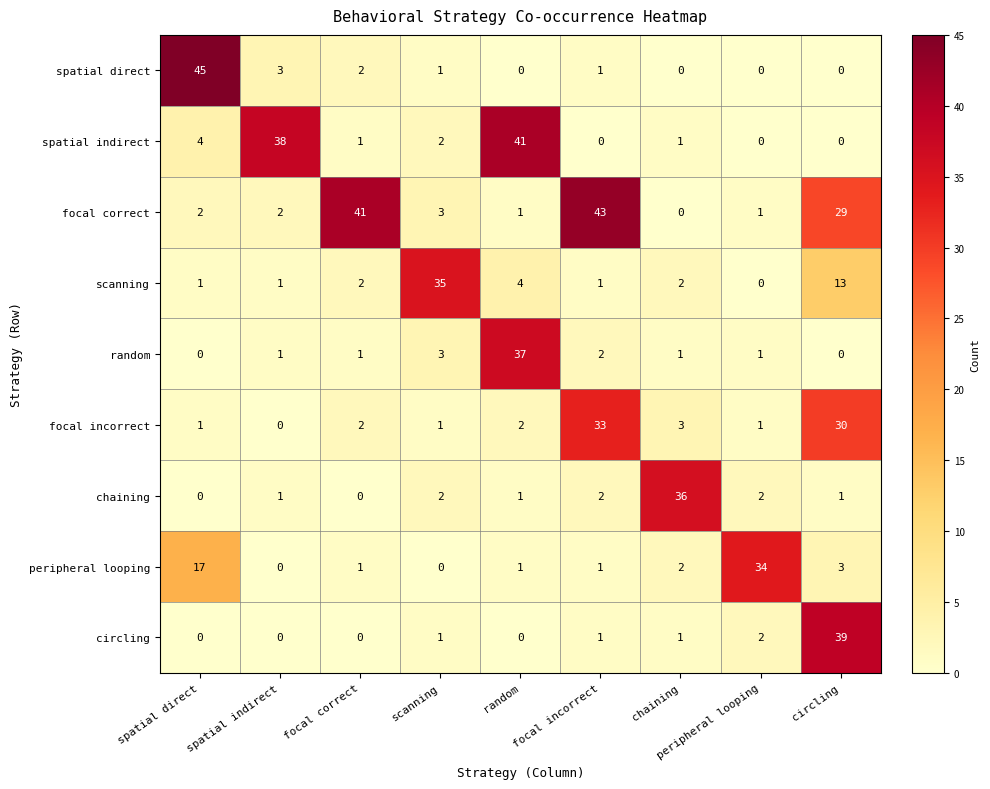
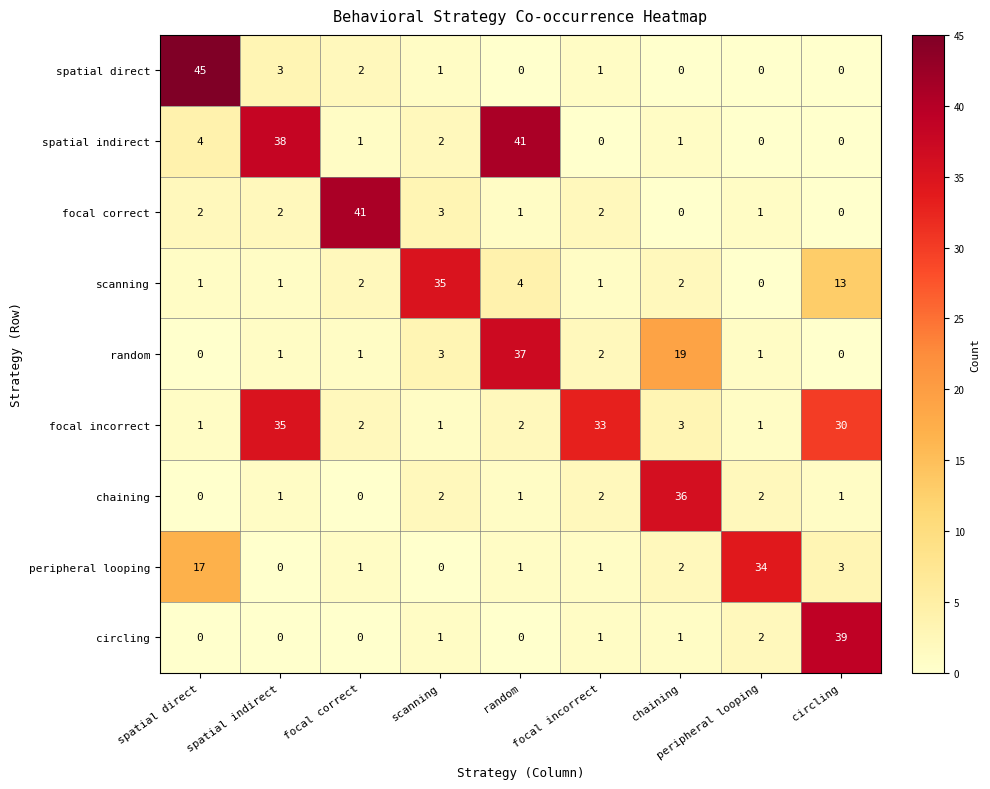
  {
    "spatial direct": {
      "spatial direct": 45,
      "spatial indirect": 3,
      "focal correct": 2,
      "scanning": 1,
      "random": 0,
      "focal incorrect": 1,
      "chaining": 0,
      "peripheral looping": 0,
      "circling": 0
    },
    "spatial indirect": {
      "spatial direct": 4,
      "spatial indirect": 38,
      "focal correct": 1,
      "scanning": 2,
      "random": 41,
      "focal incorrect": 0,
      "chaining": 1,
      "peripheral looping": 0,
      "circling": 0
    },
    "focal correct": {
      "spatial direct": 2,
      "spatial indirect": 2,
      "focal correct": 41,
      "scanning": 3,
      "random": 1,
-     "focal incorrect": 43,
+     "focal incorrect": 2,
      "chaining": 0,
      "peripheral looping": 1,
-     "circling": 29
+     "circling": 0
    },
    "scanning": {
      "spatial direct": 1,
      "spatial indirect": 1,
      "focal correct": 2,
      "scanning": 35,
      "random": 4,
      "focal incorrect": 1,
      "chaining": 2,
      "peripheral looping": 0,
      "circling": 13
    },
    "random": {
      "spatial direct": 0,
      "spatial indirect": 1,
      "focal correct": 1,
      "scanning": 3,
      "random": 37,
      "focal incorrect": 2,
-     "chaining": 1,
+     "chaining": 19,
      "peripheral looping": 1,
      "circling": 0
    },
    "focal incorrect": {
      "spatial direct": 1,
-     "spatial indirect": 0,
+     "spatial indirect": 35,
      "focal correct": 2,
      "scanning": 1,
      "random": 2,
      "focal incorrect": 33,
      "chaining": 3,
      "peripheral looping": 1,
      "circling": 30
    },
    "chaining": {
      "spatial direct": 0,
      "spatial indirect": 1,
      "focal correct": 0,
      "scanning": 2,
      "random": 1,
      "focal incorrect": 2,
      "chaining": 36,
      "peripheral looping": 2,
      "circling": 1
    },
    "peripheral looping": {
      "spatial direct": 17,
      "spatial indirect": 0,
      "focal correct": 1,
      "scanning": 0,
      "random": 1,
      "focal incorrect": 1,
      "chaining": 2,
      "peripheral looping": 34,
      "circling": 3
    },
    "circling": {
      "spatial direct": 0,
      "spatial indirect": 0,
      "focal correct": 0,
      "scanning": 1,
      "random": 0,
      "focal incorrect": 1,
      "chaining": 1,
      "peripheral looping": 2,
      "circling": 39
    }
  }
